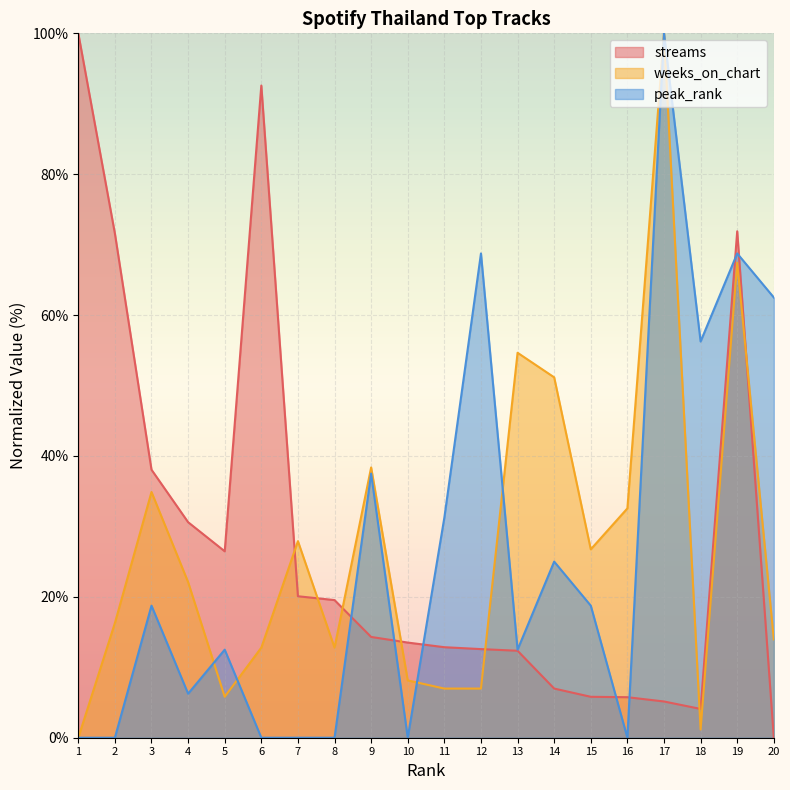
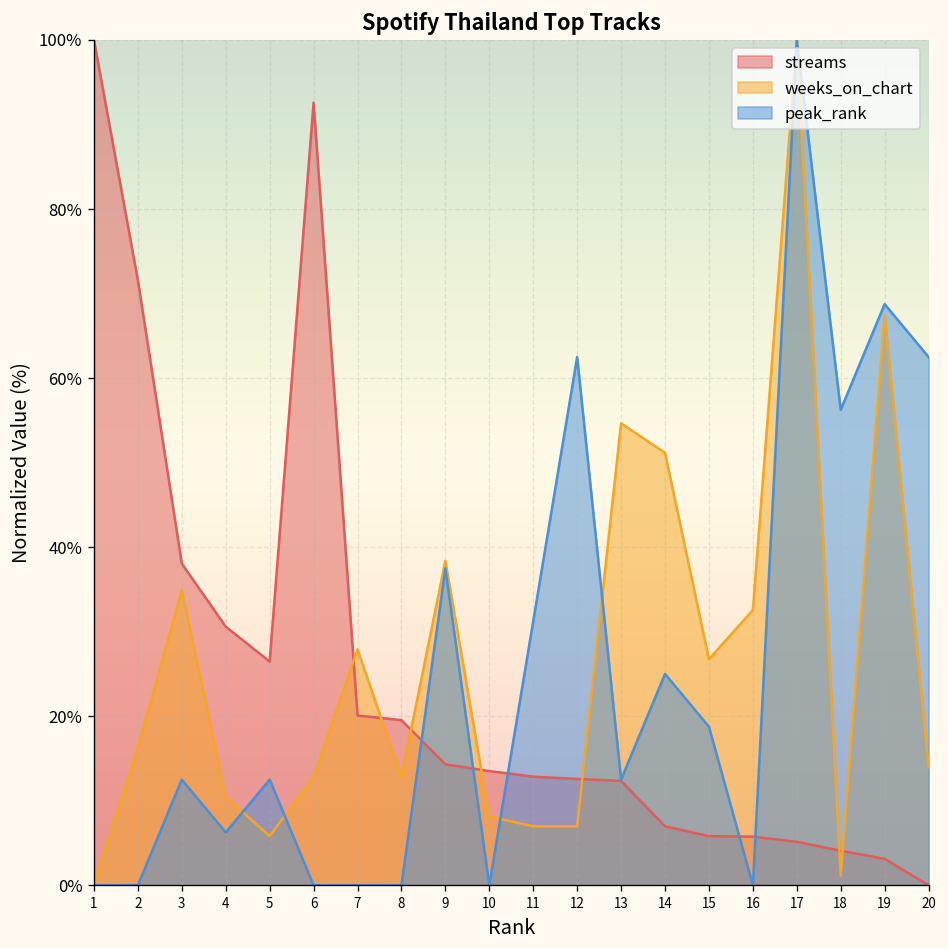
  {
    "streams": {
      "1": "100%",
      "2": "72%",
      "3": "38%",
      "4": "31%",
      "5": "26%",
      "6": "93%",
      "7": "20%",
      "8": "20%",
      "9": "14%",
      "10": "14%",
      "11": "13%",
      "12": "13%",
      "14": "7%",
      "15": "6%",
      "16": "6%",
      "17": "5%",
      "18": "4%",
-     "19": "72%",
+     "19": "3%",
      "20": "0%"
    },
    "weeks_on_chart": {
      "2": "16%",
      "3": "35%",
-     "4": "22%",
+     "4": "10%",
      "5": "6%",
      "6": "13%",
      "7": "28%",
      "8": "13%",
      "9": "38%",
      "10": "8%",
      "11": "7%",
      "12": "7%",
      "13": "55%",
      "14": "51%",
      "15": "27%",
      "16": "33%",
      "18": "1%",
      "19": "67%",
      "20": "14%"
    },
    "peak_rank": {
      "2": "0%",
-     "3": "19%",
+     "3": "13%",
      "4": "6%",
      "5": "13%",
      "6": "0%",
      "7": "0%",
      "8": "0%",
      "9": "38%",
      "10": "0%",
      "11": "31%",
-     "12": "69%",
+     "12": "63%",
      "14": "25%",
      "15": "19%",
      "16": "0%",
      "18": "56%",
      "19": "69%",
      "20": "63%"
    }
  }
